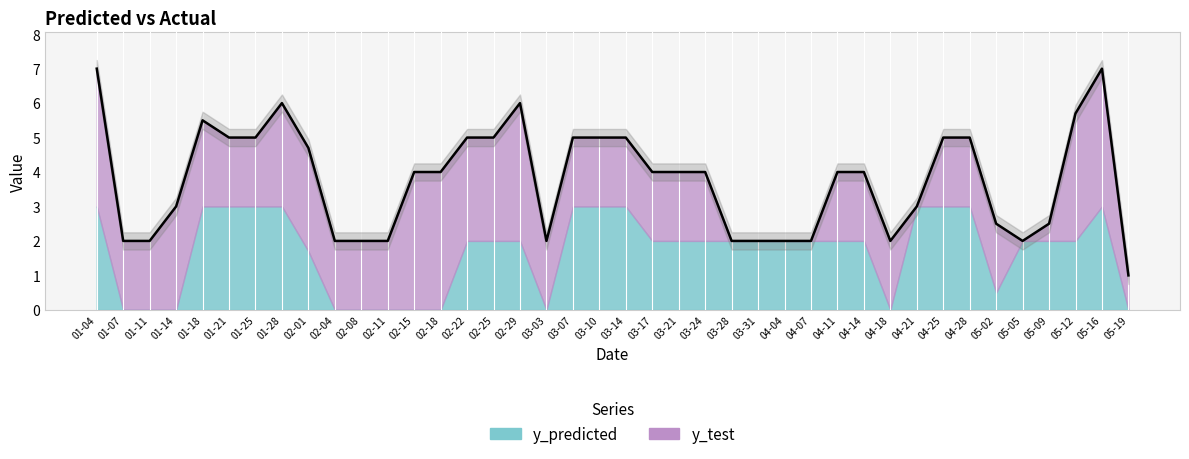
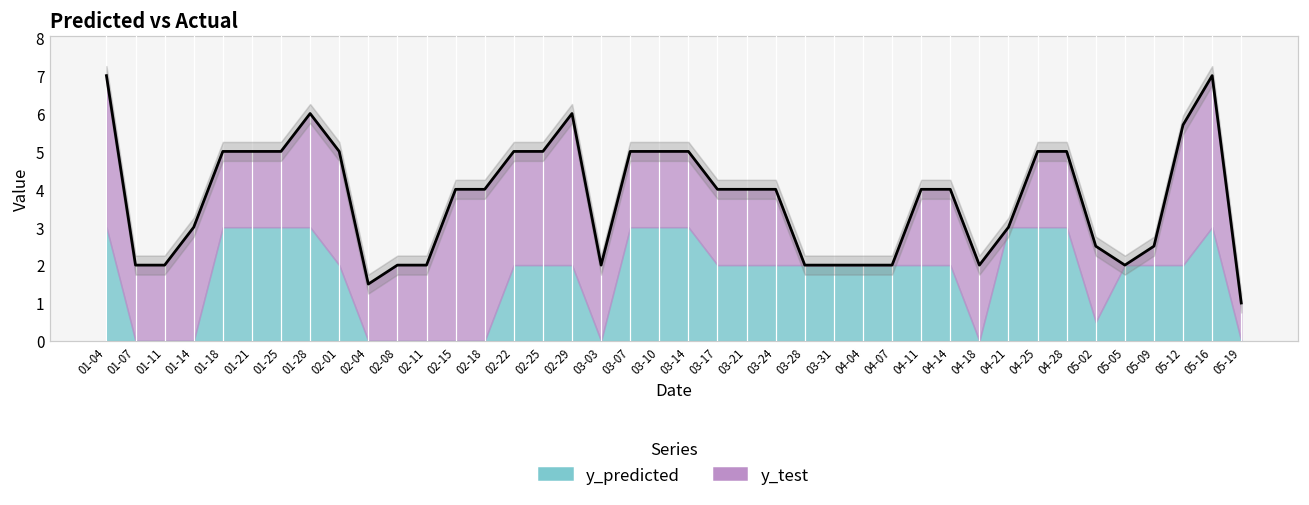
  {
    "y_predicted": {
      "01-04": 3.0,
      "01-07": 0.0,
      "01-11": 0.0,
      "01-14": 0.0,
      "01-18": 3.0,
      "01-21": 3.0,
      "01-25": 3.0,
      "01-28": 3.0,
-     "02-01": 1.7,
+     "02-01": 2.0,
      "02-04": 0.0,
      "02-08": 0.0,
      "02-11": 0.0,
      "02-15": 0.0,
      "02-18": 0.0,
      "02-22": 2.0,
      "02-25": 2.0,
      "02-29": 2.0,
      "03-03": 0.0,
      "03-07": 3.0,
      "03-10": 3.0,
      "03-14": 3.0,
      "03-17": 2.0,
      "03-21": 2.0,
      "03-24": 2.0,
      "04-11": 2.0,
      "04-14": 2.0,
      "04-18": 0.0,
      "04-25": 3.0,
      "04-28": 3.0,
      "05-02": 0.5,
      "05-09": 2.0,
      "05-12": 2.0,
      "05-16": 3.0,
      "05-19": 0.0
    },
    "y_test": {
      "01-04": 4.0,
      "01-07": 2.0,
      "01-11": 2.0,
      "01-14": 3.0,
-     "01-18": 2.5,
+     "01-18": 2.0,
      "01-21": 2.0,
      "01-25": 2.0,
      "01-28": 3.0,
      "02-01": 3.0,
-     "02-04": 2.0,
+     "02-04": 1.5,
      "02-08": 2.0,
      "02-11": 2.0,
      "02-15": 4.0,
      "02-18": 4.0,
      "02-22": 3.0,
      "02-25": 3.0,
      "02-29": 4.0,
      "03-03": 2.0,
      "03-07": 2.0,
      "03-10": 2.0,
      "03-14": 2.0,
      "03-17": 2.0,
      "03-21": 2.0,
      "03-24": 2.0,
      "04-11": 2.0,
      "04-14": 2.0,
      "04-18": 2.0,
      "04-25": 2.0,
      "04-28": 2.0,
      "05-02": 2.0,
      "05-09": 0.5,
      "05-12": 3.7,
      "05-16": 4.0,
      "05-19": 1.0
    }
  }
